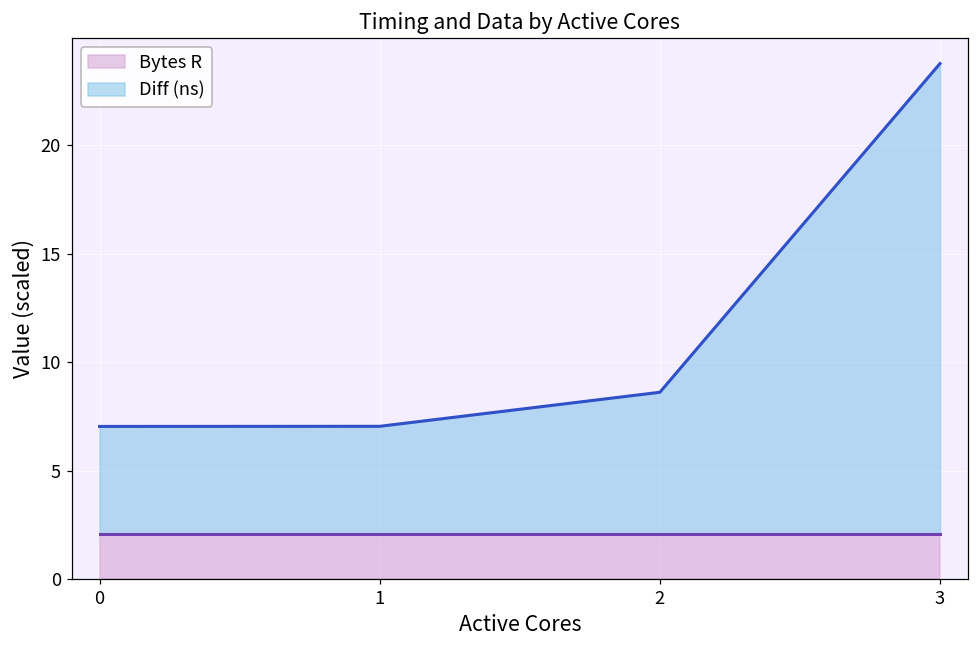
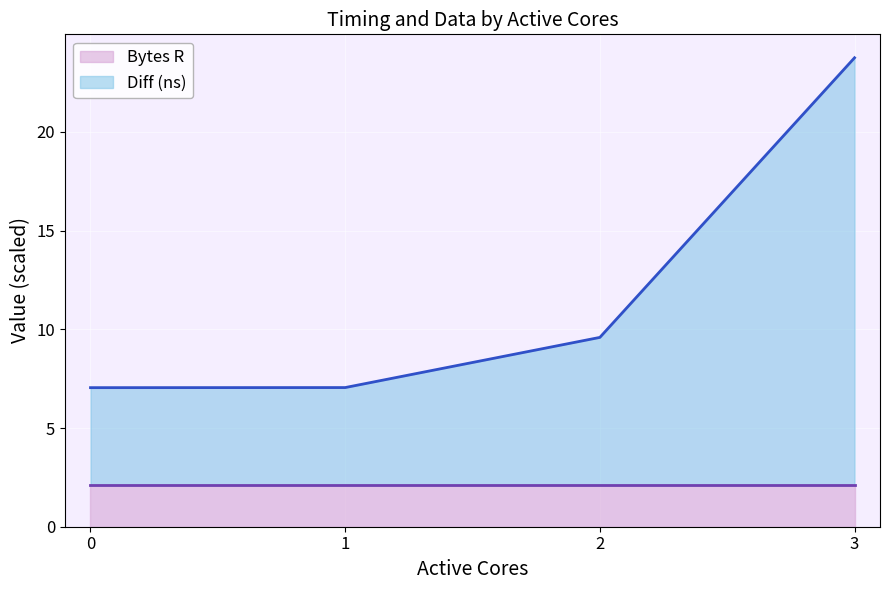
  {
    "Bytes R": {
      "0": 2.1,
      "1": 2.1,
      "2": 2.1,
      "3": 2.1
    },
    "Diff (ns)": {
      "0": 7.0,
      "1": 7.1,
-     "2": 8.6,
+     "2": 9.6,
      "3": 23.8
    }
  }
